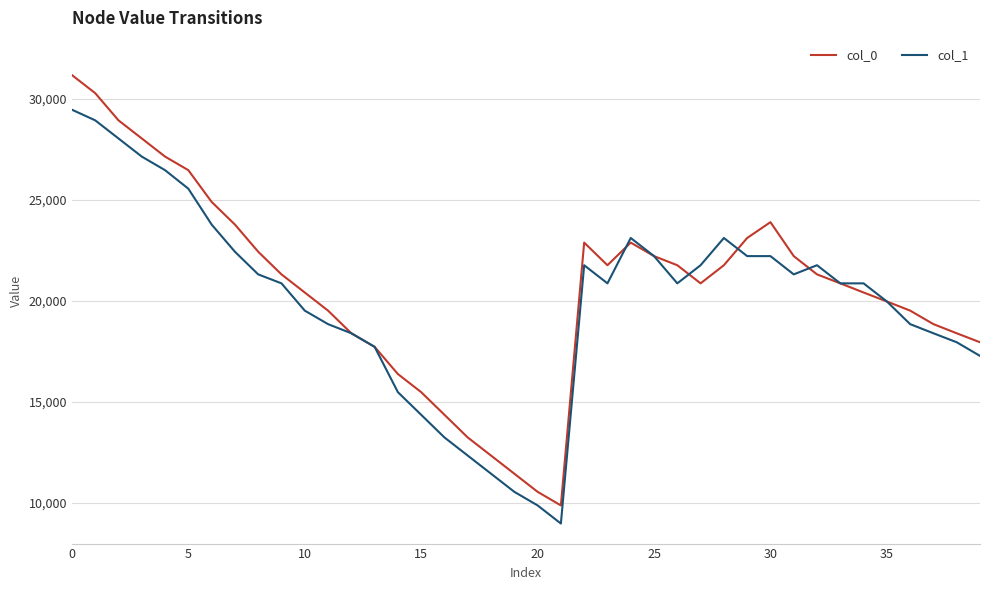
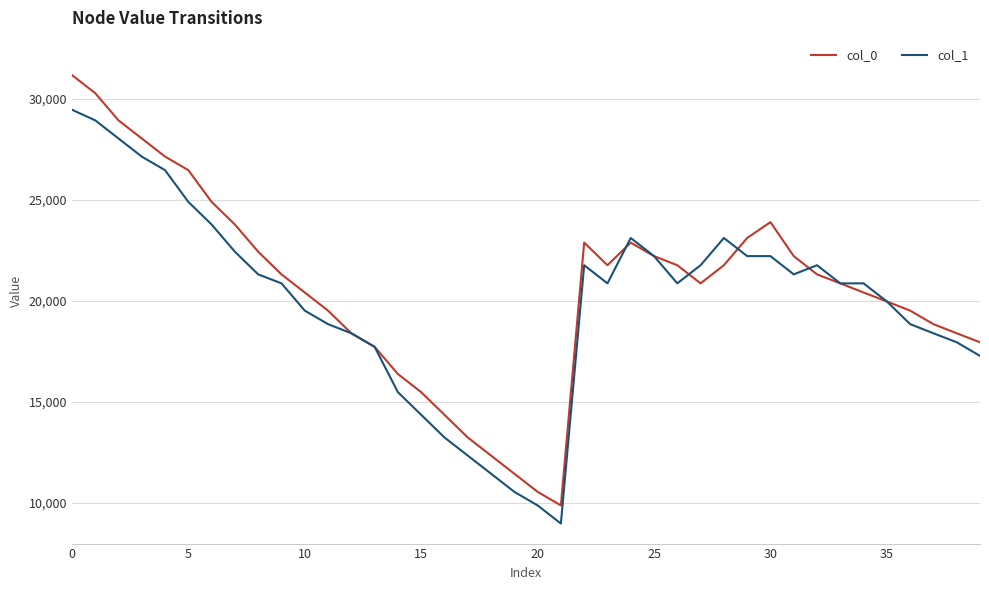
  {
    "col_0": {
      "0": "31,200",
      "5": "26,500",
      "10": "20,400",
      "15": "15,500",
      "20": "10,600",
      "30": "23,900"
    },
    "col_1": {
      "0": "29,500",
-     "5": "25,500",
+     "5": "24,900",
      "10": "19,500",
      "15": "14,400",
      "20": "9,900",
      "30": "22,200"
    }
  }
